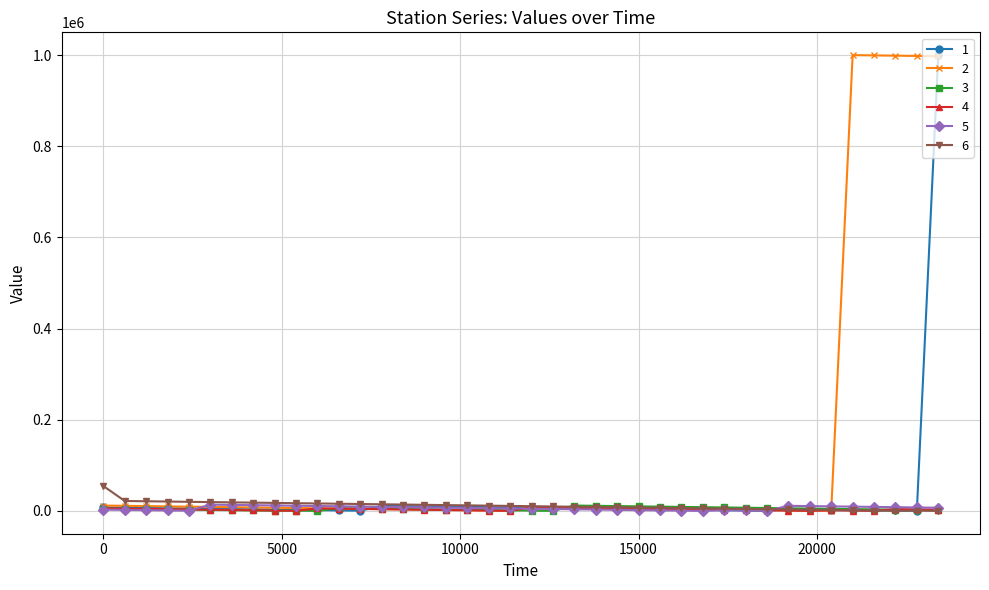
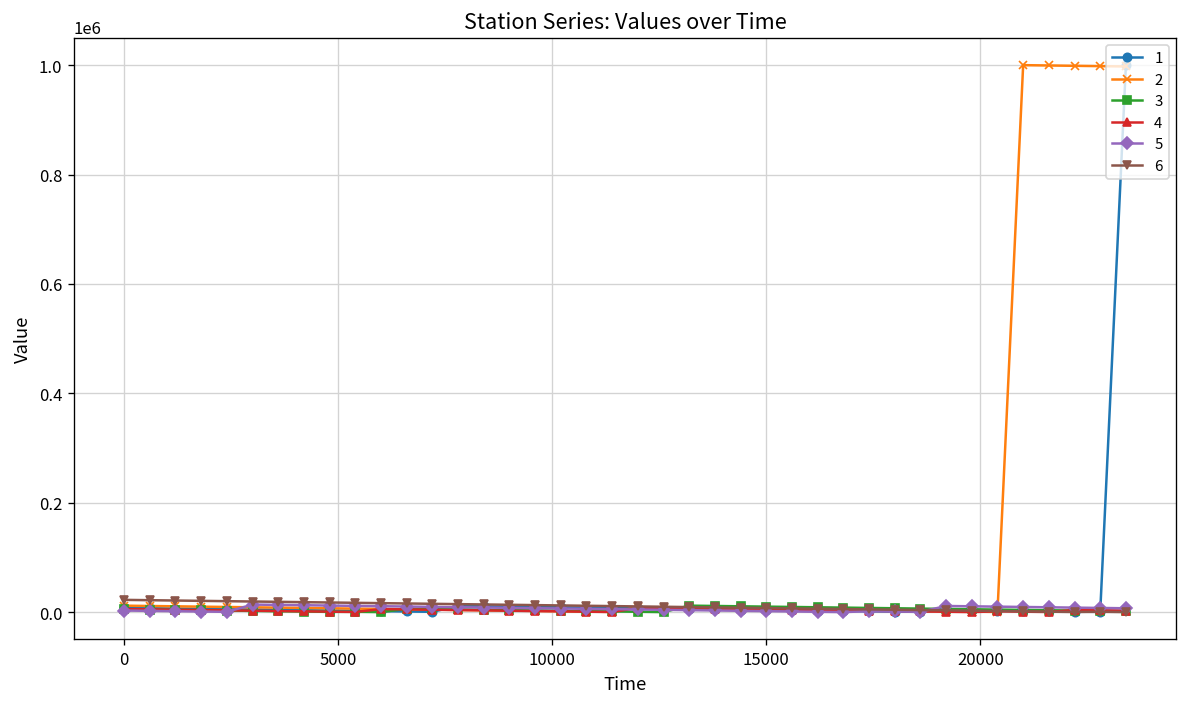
  {
    "6": {
-     "0": 50000
+     "0": 20000
    }
  }
